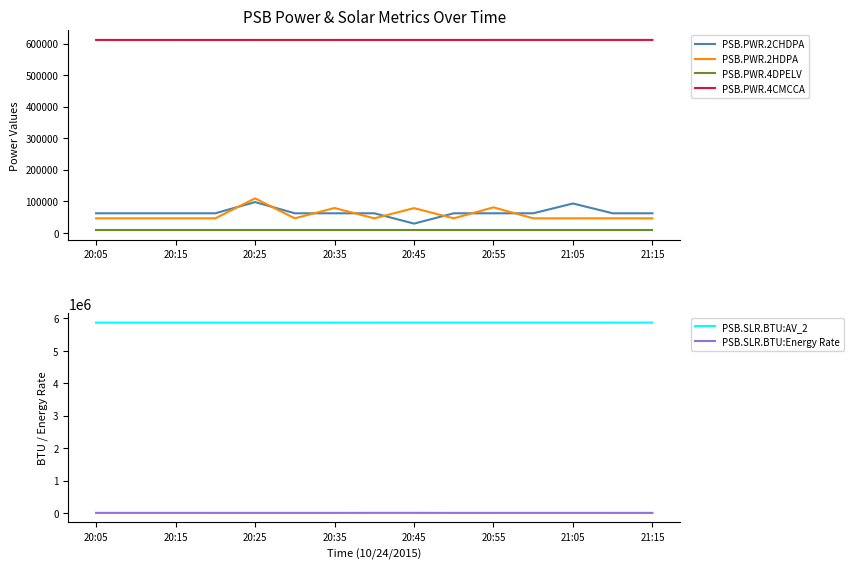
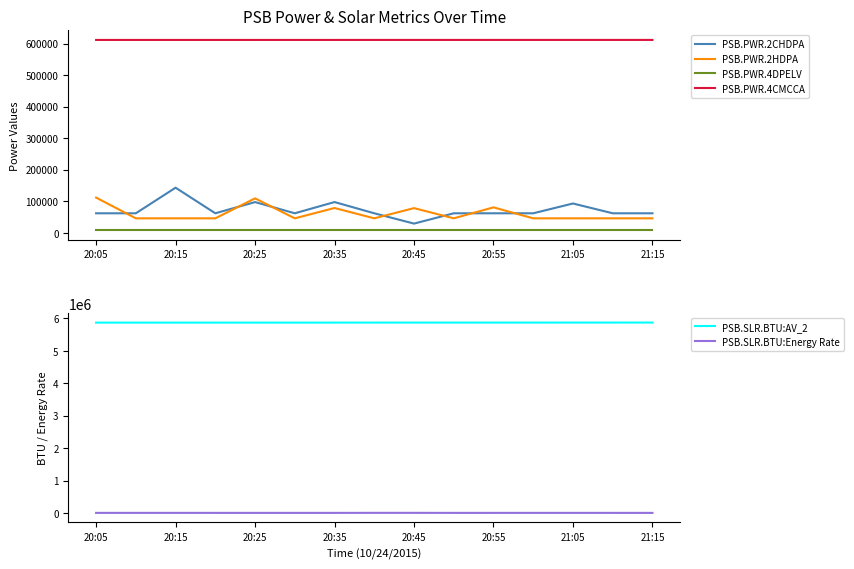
  {
    "PSB Power & Solar Metrics Over Time": {
      "PSB.PWR.2CHDPA": {
        "20:05": 60000,
-       "20:15": 60000,
+       "20:15": 140000,
        "20:25": 100000,
-       "20:35": 60000,
+       "20:35": 100000,
        "20:45": 30000,
        "20:55": 60000,
        "21:05": 90000,
        "21:15": 60000
      },
      "PSB.PWR.2HDPA": {
-       "20:05": 50000,
+       "20:05": 110000,
        "20:15": 50000,
        "20:25": 110000,
        "20:35": 80000,
        "20:45": 80000,
        "20:55": 80000,
        "21:05": 50000,
        "21:15": 50000
      },
      "PSB.PWR.4DPELV": {
        "20:05": 10000,
        "20:15": 10000,
        "20:25": 10000,
        "20:35": 10000,
        "20:45": 10000,
        "20:55": 10000,
        "21:05": 10000,
        "21:15": 10000
      },
      "PSB.PWR.4CMCCA": {
        "20:05": 610000,
        "20:15": 610000,
        "20:25": 610000,
        "20:35": 610000,
        "20:45": 610000,
        "20:55": 610000,
        "21:05": 610000,
        "21:15": 610000
      }
    }
  }
